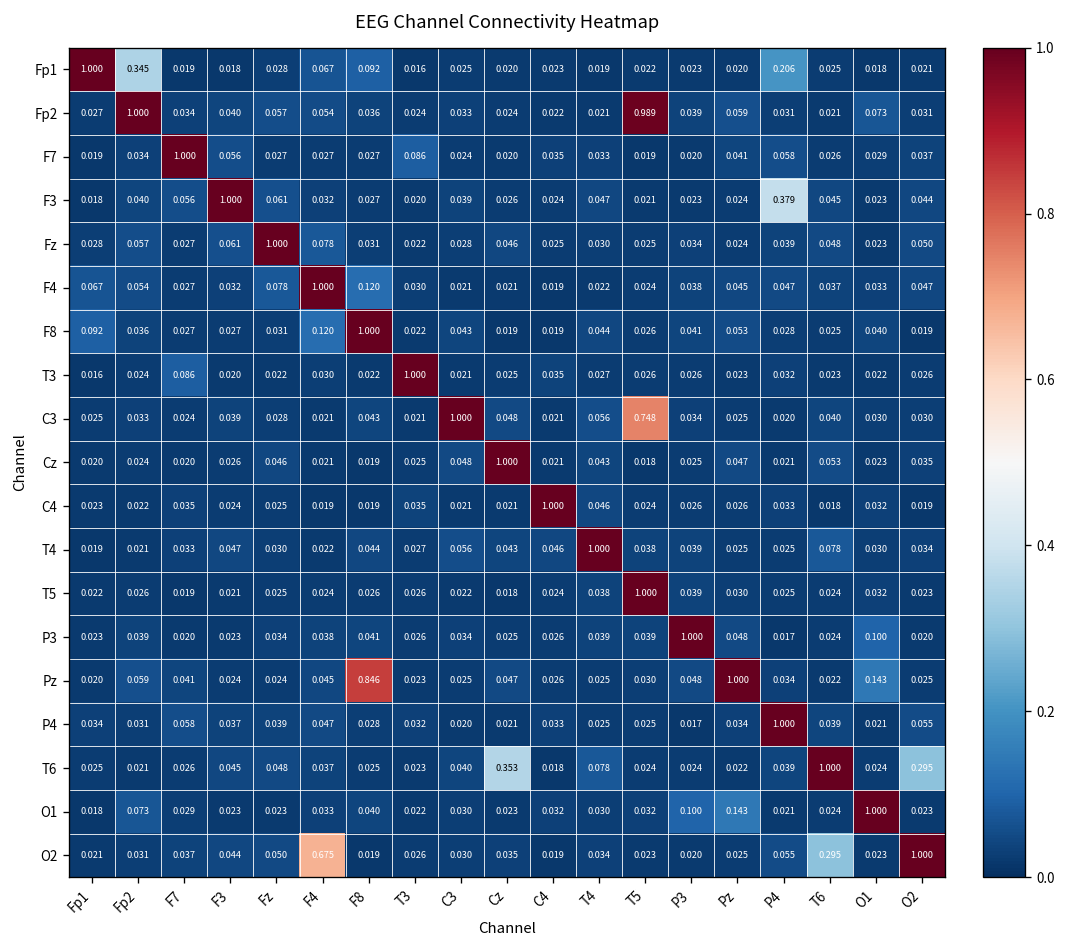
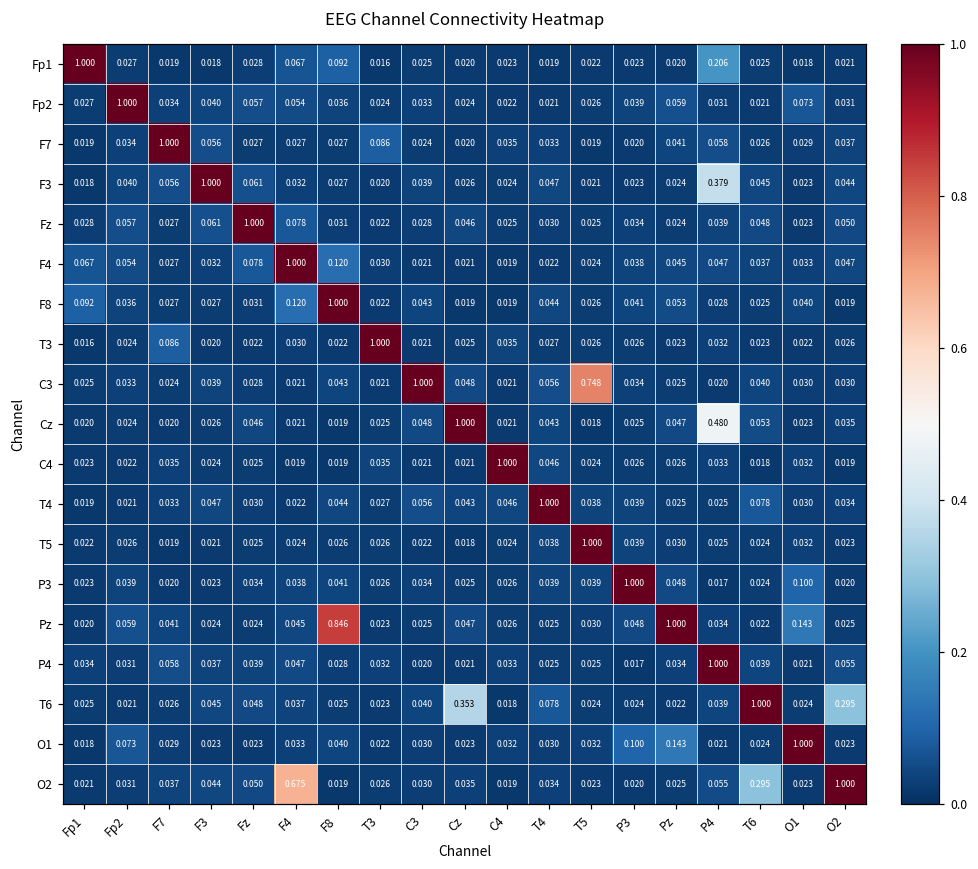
  {
    "Fp1": {
      "Fp1": 1.000,
-     "Fp2": 0.345,
+     "Fp2": 0.027,
      "F7": 0.019,
      "F3": 0.018,
      "Fz": 0.028,
      "F4": 0.067,
      "F8": 0.092,
      "T3": 0.016,
      "C3": 0.025,
      "Cz": 0.020,
      "C4": 0.023,
      "T4": 0.019,
      "T5": 0.022,
      "P3": 0.023,
      "Pz": 0.020,
      "P4": 0.206,
      "T6": 0.025,
      "O1": 0.018,
      "O2": 0.021
    },
    "Fp2": {
      "Fp1": 0.027,
      "Fp2": 1.000,
      "F7": 0.034,
      "F3": 0.040,
      "Fz": 0.057,
      "F4": 0.054,
      "F8": 0.036,
      "T3": 0.024,
      "C3": 0.033,
      "Cz": 0.024,
      "C4": 0.022,
      "T4": 0.021,
-     "T5": 0.989,
+     "T5": 0.026,
      "P3": 0.039,
      "Pz": 0.059,
      "P4": 0.031,
      "T6": 0.021,
      "O1": 0.073,
      "O2": 0.031
    },
    "Cz": {
      "Fp1": 0.020,
      "Fp2": 0.024,
      "F7": 0.020,
      "F3": 0.026,
      "Fz": 0.046,
      "F4": 0.021,
      "F8": 0.019,
      "T3": 0.025,
      "C3": 0.048,
      "Cz": 1.000,
      "C4": 0.021,
      "T4": 0.043,
      "T5": 0.018,
      "P3": 0.025,
      "Pz": 0.047,
-     "P4": 0.021,
+     "P4": 0.480,
      "T6": 0.053,
      "O1": 0.023,
      "O2": 0.035
    }
  }
